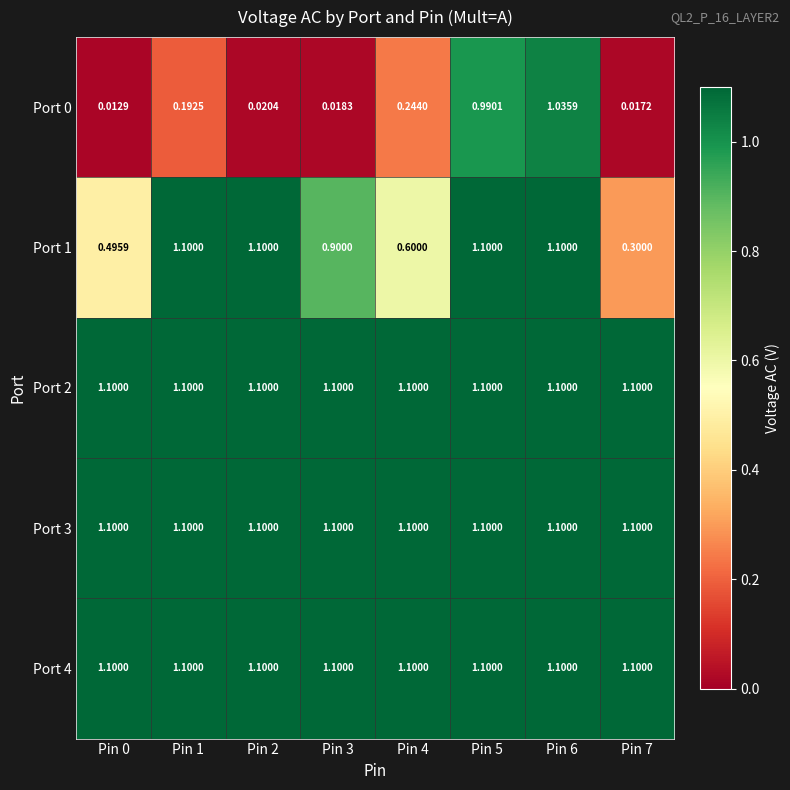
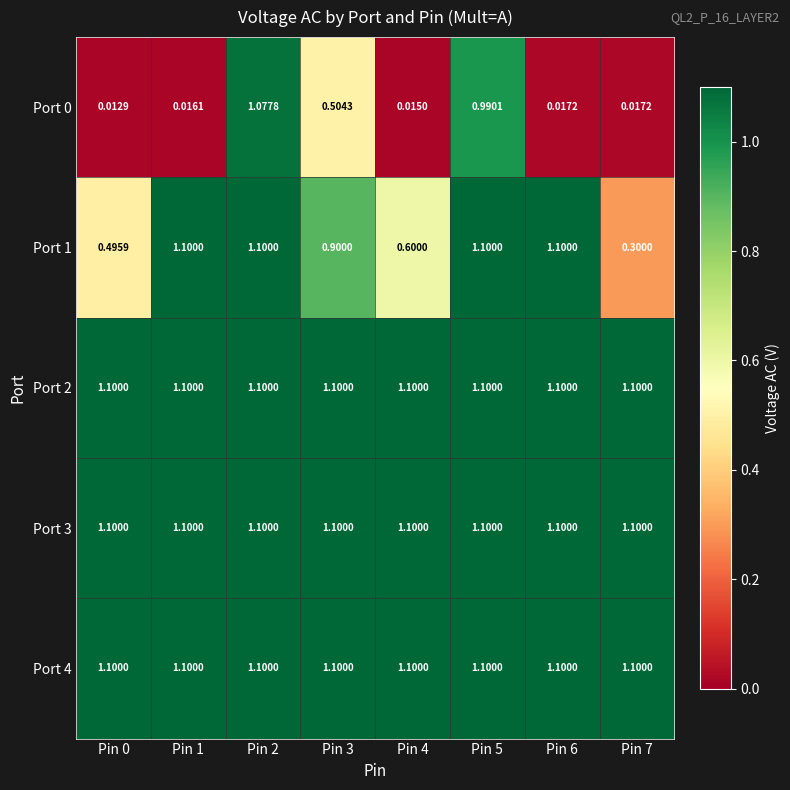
  {
    "Port 0": {
      "Pin 0": 0.0129,
-     "Pin 1": 0.1925,
-     "Pin 2": 0.0204,
-     "Pin 3": 0.0183,
-     "Pin 4": 0.2440,
+     "Pin 1": 0.0161,
+     "Pin 2": 1.0778,
+     "Pin 3": 0.5043,
+     "Pin 4": 0.0150,
      "Pin 5": 0.9901,
-     "Pin 6": 1.0359,
+     "Pin 6": 0.0172,
      "Pin 7": 0.0172
    },
    "Port 1": {
      "Pin 0": 0.4959,
      "Pin 1": 1.1000,
      "Pin 2": 1.1000,
      "Pin 3": 0.9000,
      "Pin 4": 0.6000,
      "Pin 5": 1.1000,
      "Pin 6": 1.1000,
      "Pin 7": 0.3000
    },
    "Port 2": {
      "Pin 0": 1.1000,
      "Pin 1": 1.1000,
      "Pin 2": 1.1000,
      "Pin 3": 1.1000,
      "Pin 4": 1.1000,
      "Pin 5": 1.1000,
      "Pin 6": 1.1000,
      "Pin 7": 1.1000
    },
    "Port 3": {
      "Pin 0": 1.1000,
      "Pin 1": 1.1000,
      "Pin 2": 1.1000,
      "Pin 3": 1.1000,
      "Pin 4": 1.1000,
      "Pin 5": 1.1000,
      "Pin 6": 1.1000,
      "Pin 7": 1.1000
    },
    "Port 4": {
      "Pin 0": 1.1000,
      "Pin 1": 1.1000,
      "Pin 2": 1.1000,
      "Pin 3": 1.1000,
      "Pin 4": 1.1000,
      "Pin 5": 1.1000,
      "Pin 6": 1.1000,
      "Pin 7": 1.1000
    }
  }
